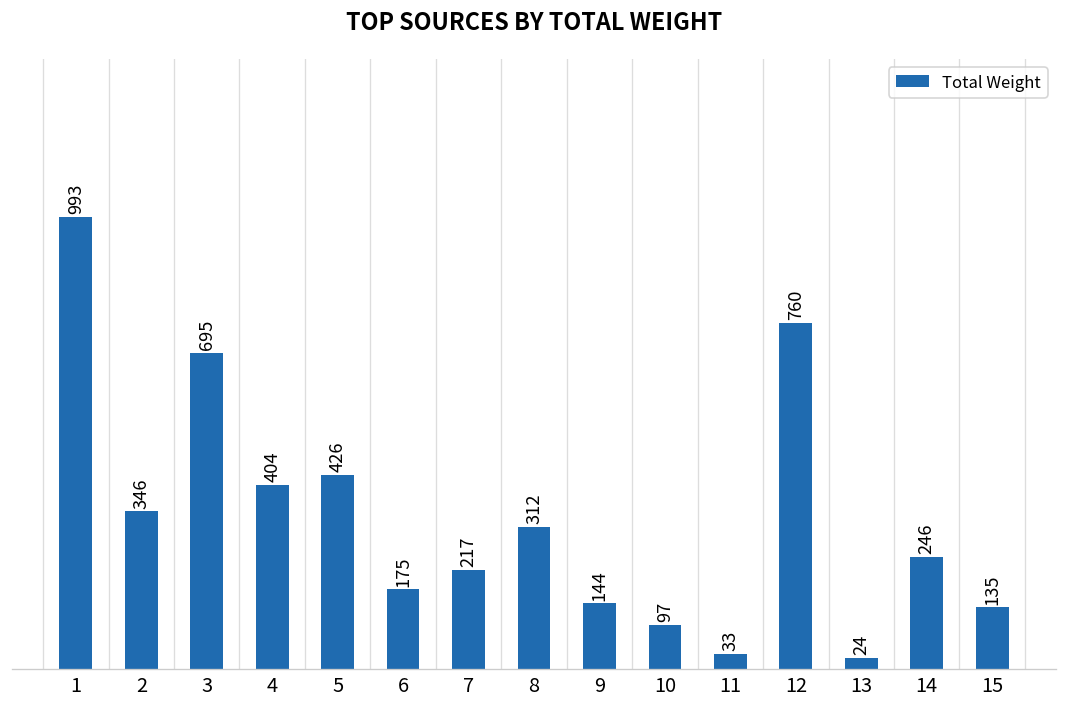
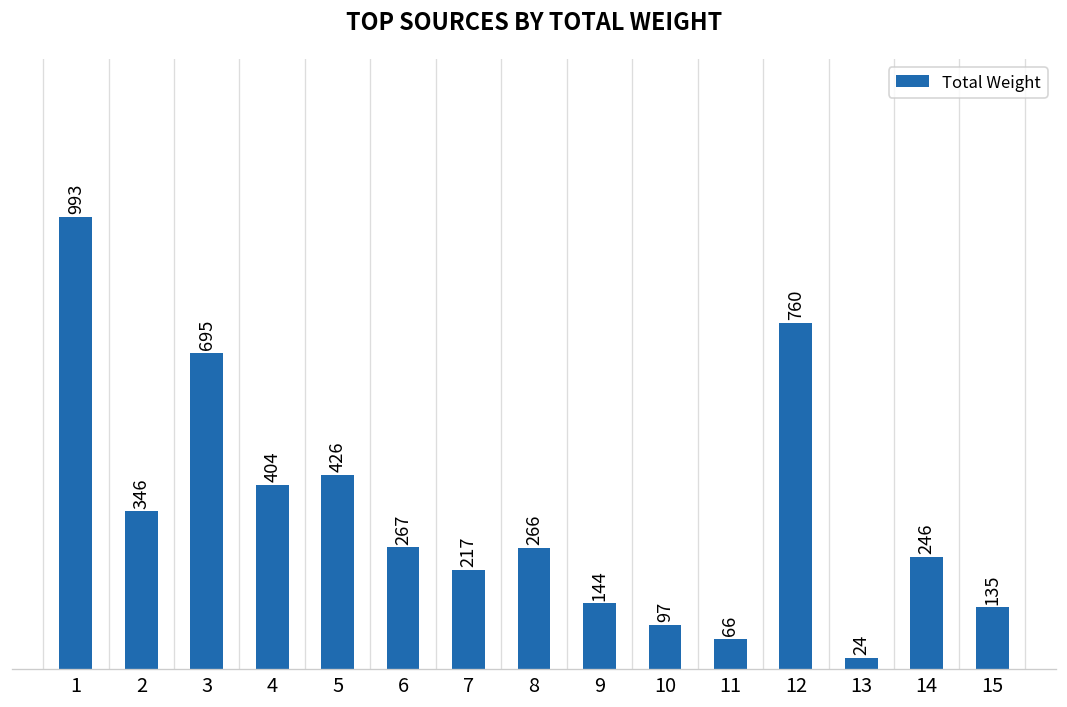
  {
    "1": 993,
    "2": 346,
    "3": 695,
    "4": 404,
    "5": 426,
-   "6": 175,
+   "6": 267,
    "7": 217,
-   "8": 312,
+   "8": 266,
    "9": 144,
    "10": 97,
-   "11": 33,
+   "11": 66,
    "12": 760,
    "13": 24,
    "14": 246,
    "15": 135
  }
